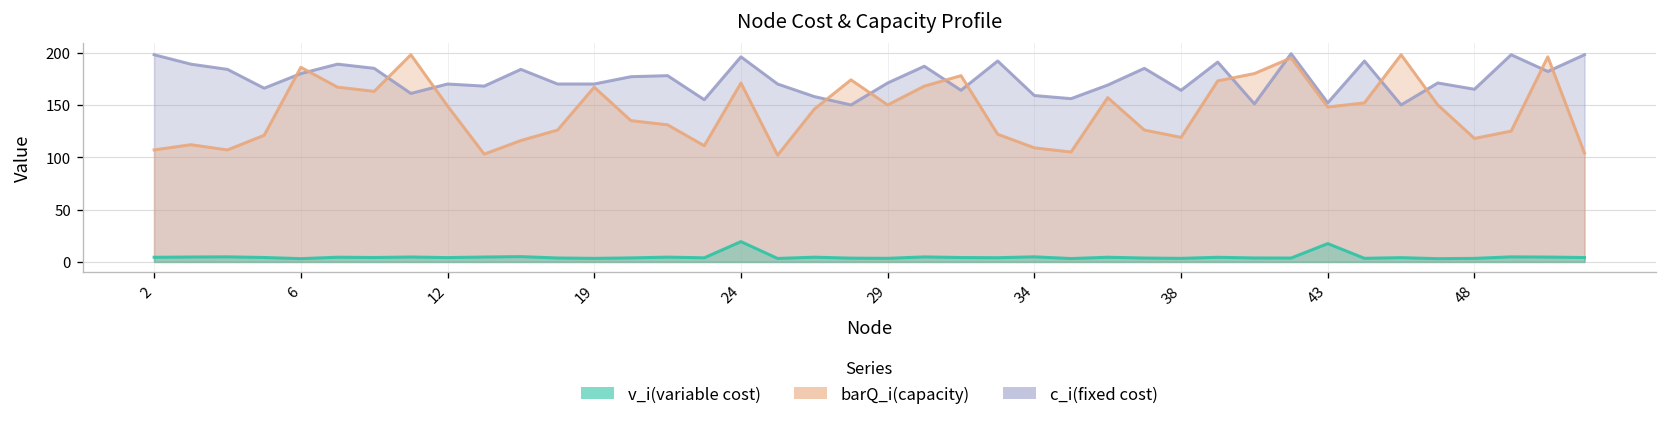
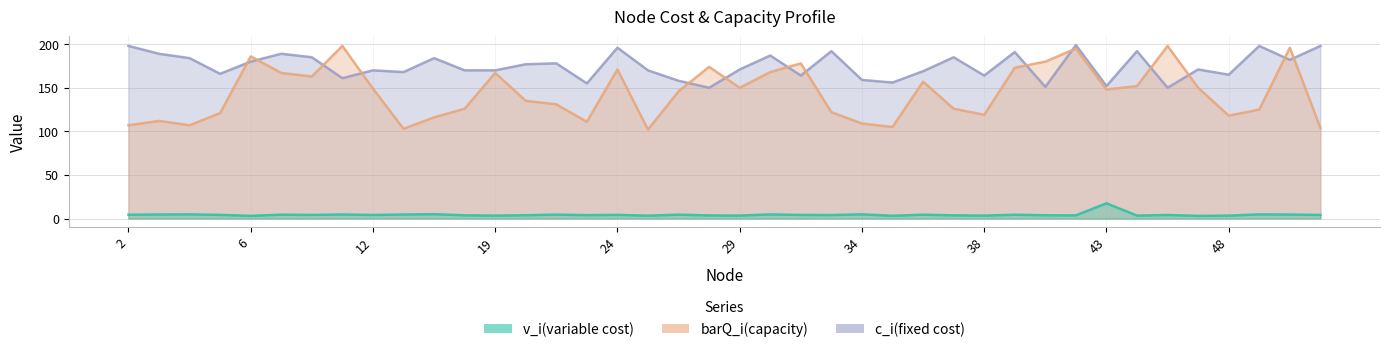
  {
    "v_i(variable cost)": {
      "12": 0,
-     "24": 20,
+     "24": 0,
      "43": 20,
      "48": 0
    }
  }
